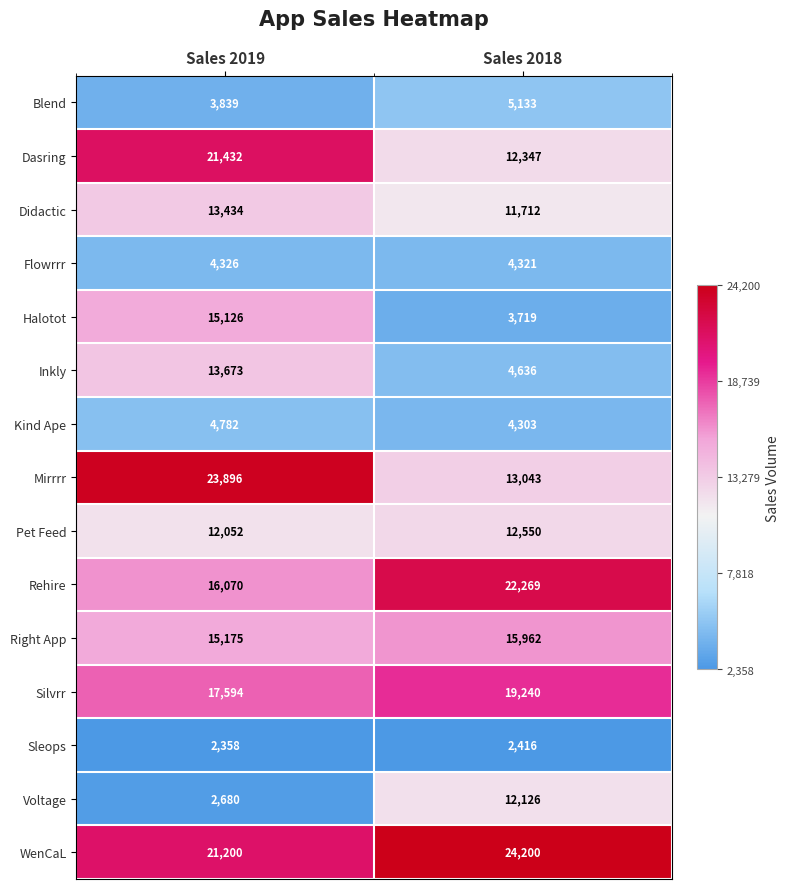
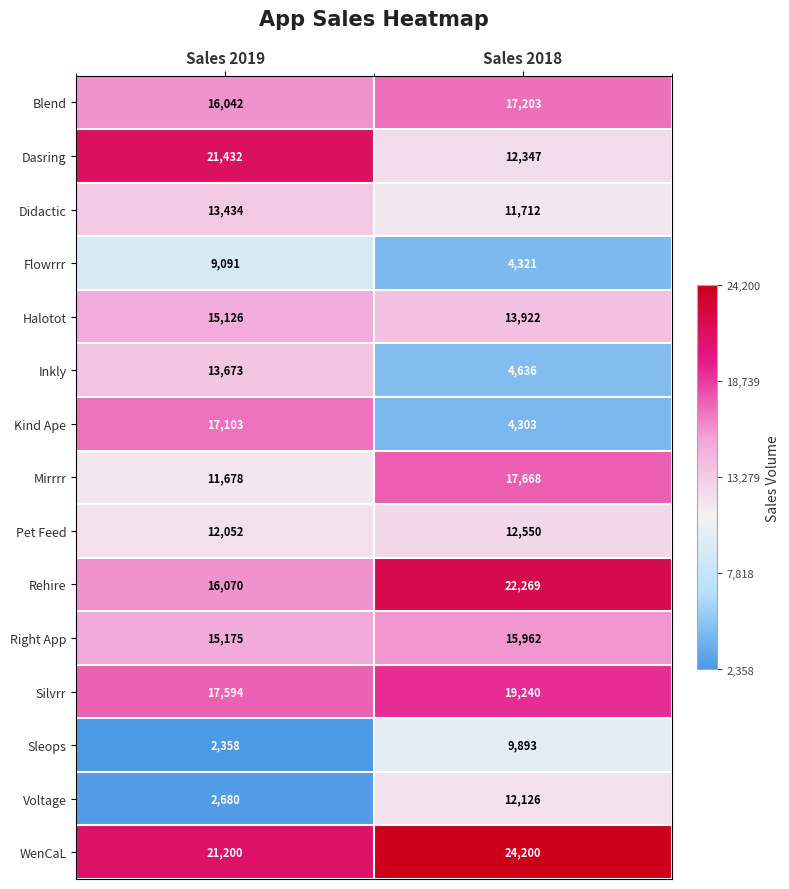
  {
    "Blend": {
-     "Sales 2019": "3,839",
-     "Sales 2018": "5,133"
+     "Sales 2019": "16,042",
+     "Sales 2018": "17,203"
    },
    "Dasring": {
      "Sales 2019": "21,432",
      "Sales 2018": "12,347"
    },
    "Didactic": {
      "Sales 2019": "13,434",
      "Sales 2018": "11,712"
    },
    "Flowrrr": {
-     "Sales 2019": "4,326",
+     "Sales 2019": "9,091",
      "Sales 2018": "4,321"
    },
    "Halotot": {
      "Sales 2019": "15,126",
-     "Sales 2018": "3,719"
+     "Sales 2018": "13,922"
    },
    "Inkly": {
      "Sales 2019": "13,673",
      "Sales 2018": "4,636"
    },
    "Kind Ape": {
-     "Sales 2019": "4,782",
+     "Sales 2019": "17,103",
      "Sales 2018": "4,303"
    },
    "Mirrrr": {
-     "Sales 2019": "23,896",
-     "Sales 2018": "13,043"
+     "Sales 2019": "11,678",
+     "Sales 2018": "17,668"
    },
    "Pet Feed": {
      "Sales 2019": "12,052",
      "Sales 2018": "12,550"
    },
    "Rehire": {
      "Sales 2019": "16,070",
      "Sales 2018": "22,269"
    },
    "Right App": {
      "Sales 2019": "15,175",
      "Sales 2018": "15,962"
    },
    "Silvrr": {
      "Sales 2019": "17,594",
      "Sales 2018": "19,240"
    },
    "Sleops": {
      "Sales 2019": "2,358",
-     "Sales 2018": "2,416"
+     "Sales 2018": "9,893"
    },
    "Voltage": {
      "Sales 2019": "2,680",
      "Sales 2018": "12,126"
    },
    "WenCaL": {
      "Sales 2019": "21,200",
      "Sales 2018": "24,200"
    }
  }
